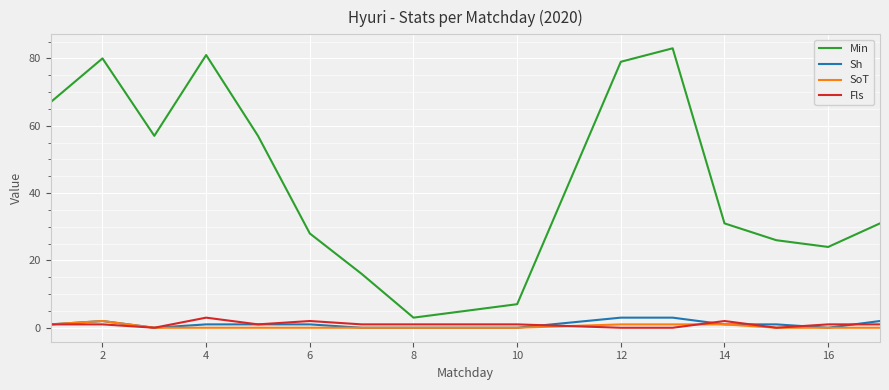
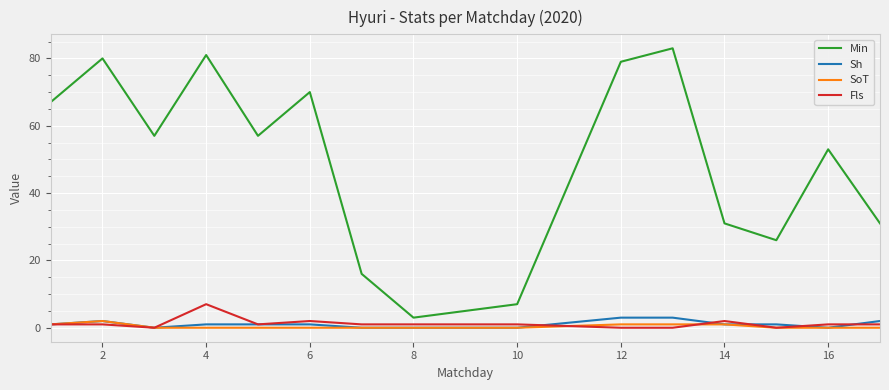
  {
    "Min": {
      "2": 80,
      "4": 81,
-     "6": 28,
+     "6": 70,
      "8": 3,
      "10": 7,
      "12": 79,
      "14": 31,
-     "16": 24
+     "16": 53
    },
    "Sh": {
      "4": 1,
      "6": 1,
      "12": 3
    },
    "SoT": {
      "4": 0,
      "6": 0,
      "12": 1
    },
    "Fls": {
      "2": 1,
-     "4": 3,
+     "4": 7,
      "6": 2,
      "8": 1,
      "10": 1,
      "12": 0,
      "14": 2,
      "16": 1
    }
  }
